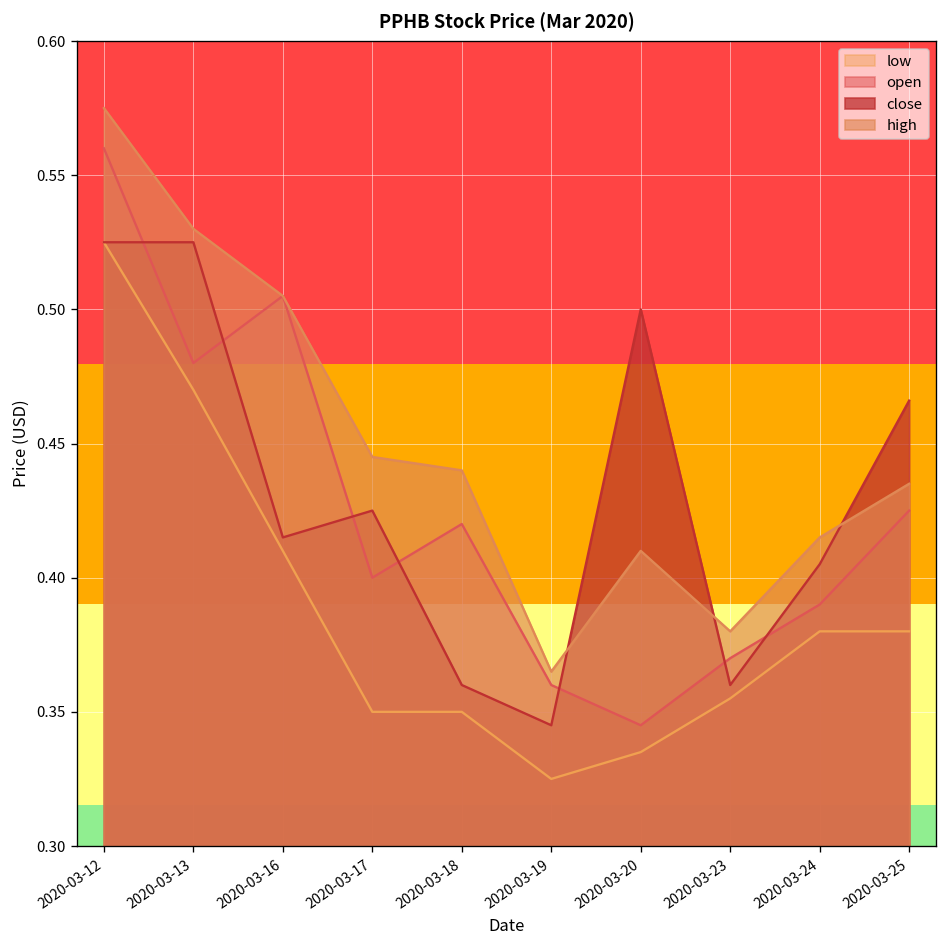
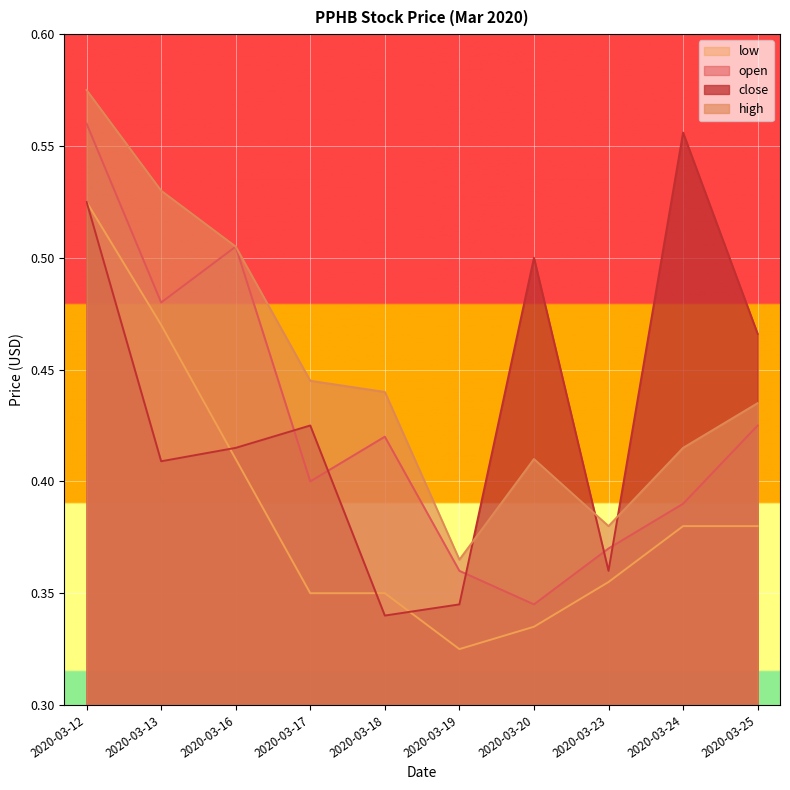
  {
    "close": {
-     "2020-03-13": 0.525,
+     "2020-03-13": 0.409,
      "2020-03-16": 0.415,
      "2020-03-17": 0.425,
-     "2020-03-18": 0.36,
+     "2020-03-18": 0.34,
      "2020-03-19": 0.345,
      "2020-03-20": 0.500,
      "2020-03-23": 0.360,
-     "2020-03-24": 0.405,
+     "2020-03-24": 0.556,
      "2020-03-25": 0.466
    }
  }
